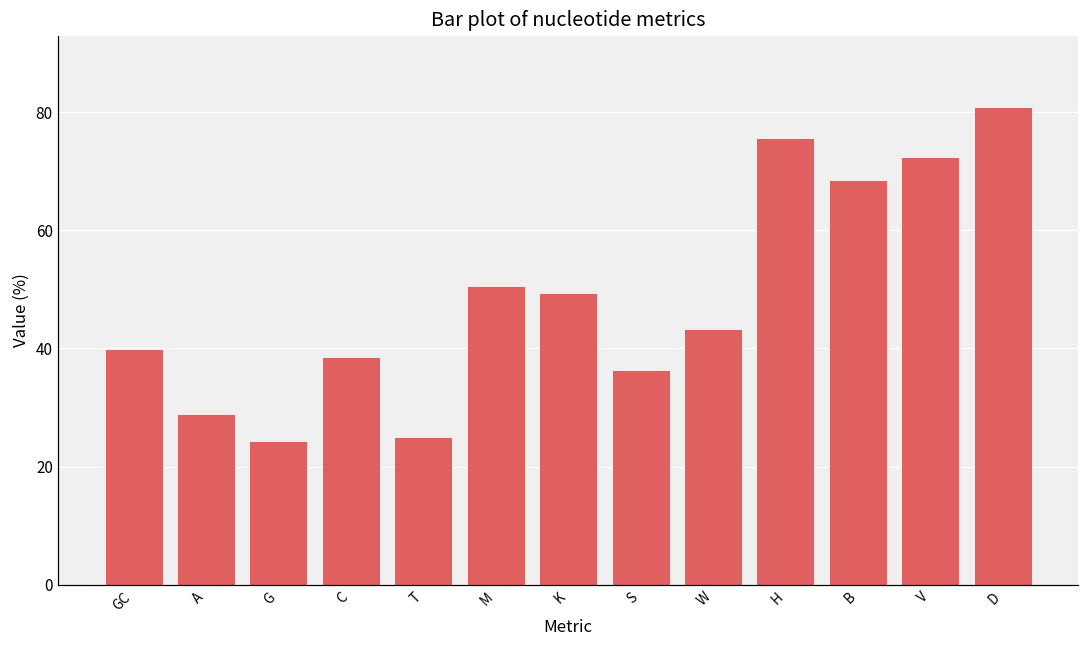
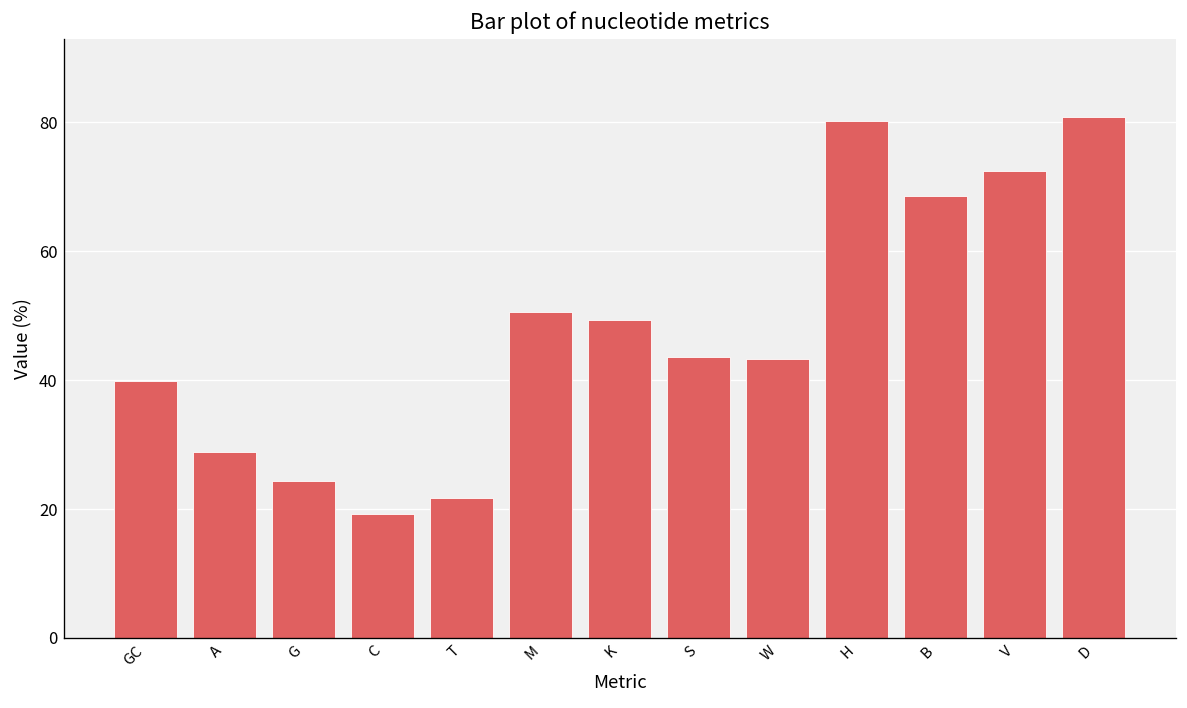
  {
    "GC": 40,
    "A": 29,
    "G": 24,
-   "C": 39,
-   "T": 25,
+   "C": 19,
+   "T": 22,
    "M": 51,
    "K": 49,
-   "S": 36,
+   "S": 44,
    "W": 43,
-   "H": 76,
+   "H": 80,
    "B": 69,
    "V": 72,
    "D": 81
  }
